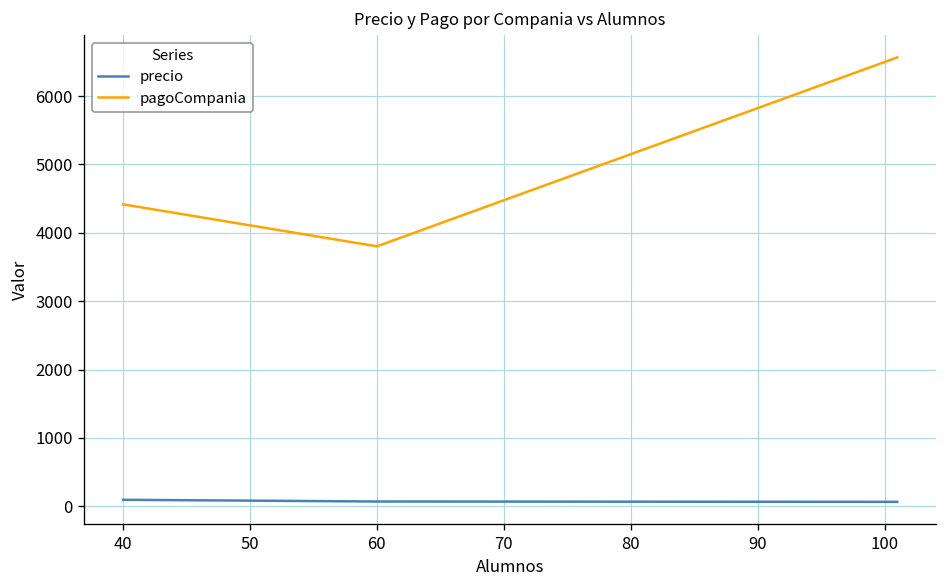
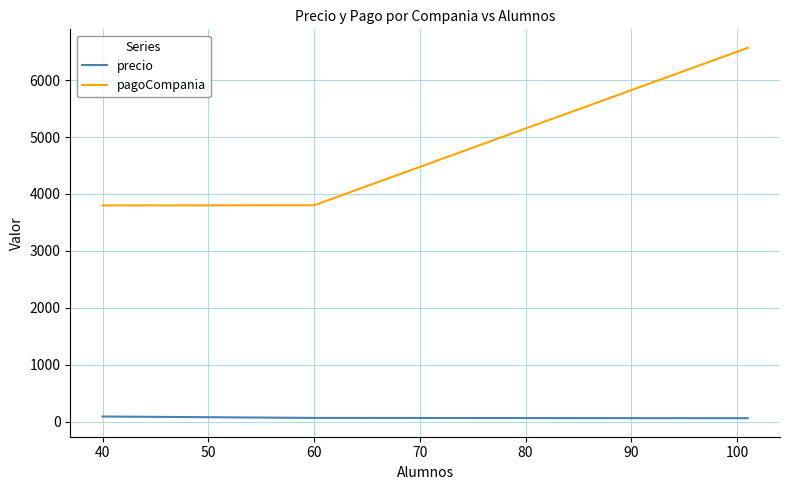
  {
    "precio": {
      "40": 100,
      "60": 100
    },
    "pagoCompania": {
-     "40": 4400,
+     "40": 3800,
      "60": 3800
    }
  }
